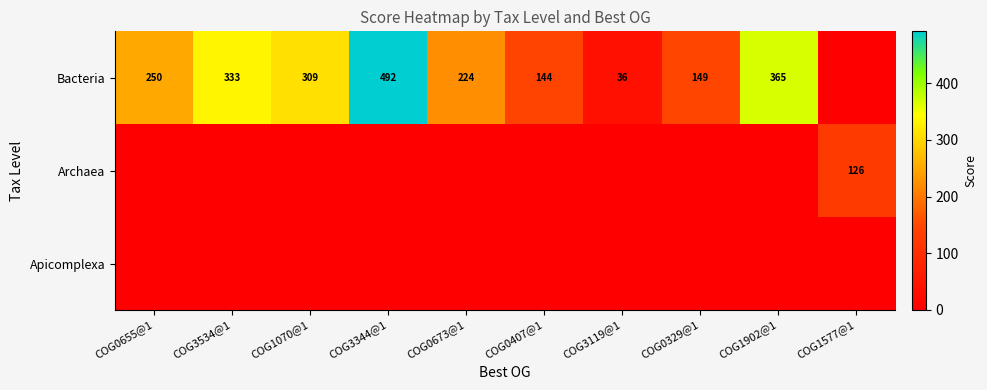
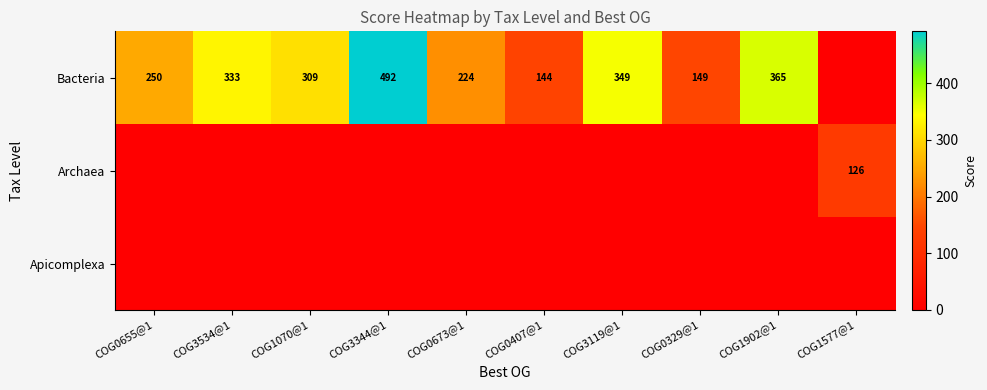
  {
    "Bacteria": {
      "COG0655@1": 250,
      "COG3534@1": 333,
      "COG1070@1": 309,
      "COG3344@1": 492,
      "COG0673@1": 224,
      "COG0407@1": 144,
-     "COG3119@1": 36,
+     "COG3119@1": 349,
      "COG0329@1": 149,
      "COG1902@1": 365
    },
    "Archaea": {
      "COG1577@1": 126
    }
  }
